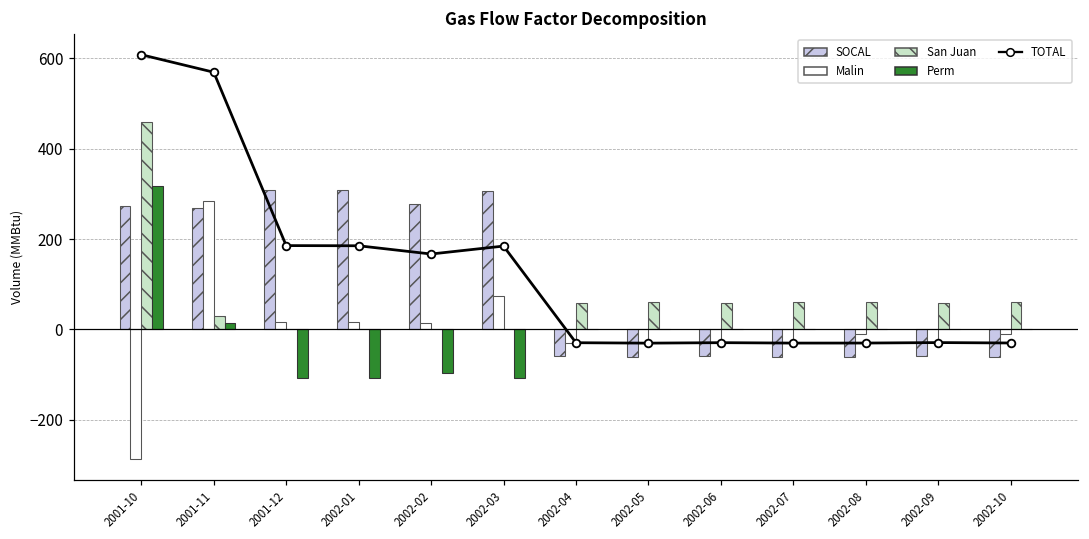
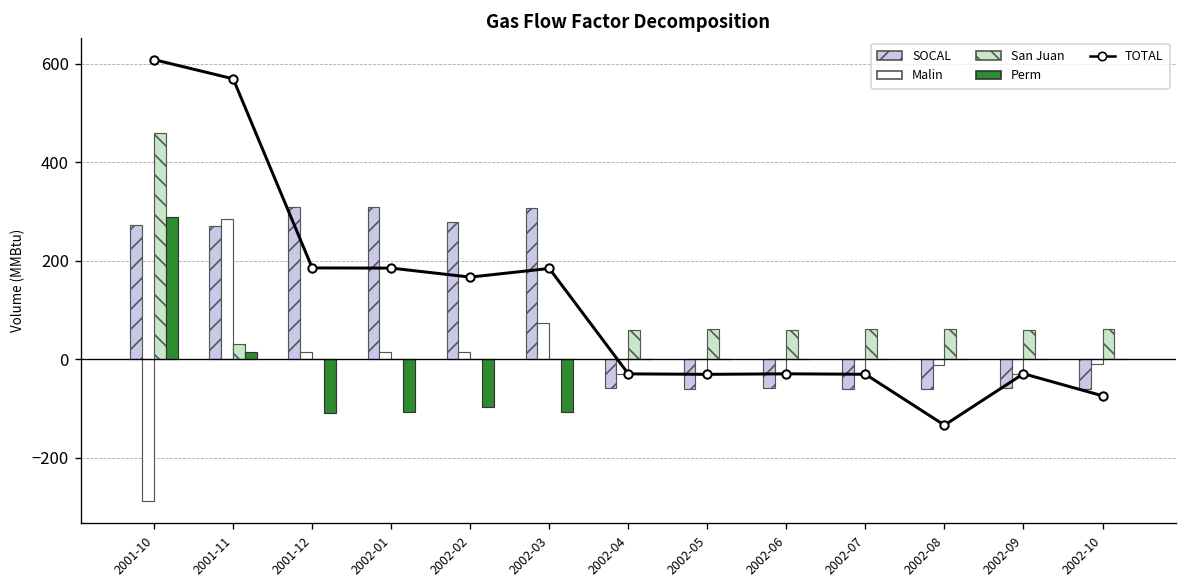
  {
    "TOTAL": {
      "2001-10": 610,
      "2001-11": 570,
      "2001-12": 190,
      "2002-01": 190,
      "2002-02": 170,
      "2002-03": 180,
      "2002-04": -30,
      "2002-05": -30,
      "2002-06": -30,
      "2002-07": -30,
-     "2002-08": -30,
+     "2002-08": -130,
      "2002-09": -30,
-     "2002-10": -30
+     "2002-10": -70
    },
    "Malin": {
      "2001-10": -290,
      "2001-11": 280,
      "2001-12": 20,
      "2002-01": 20,
      "2002-02": 10,
      "2002-03": 70,
      "2002-04": -30,
      "2002-05": -30,
      "2002-06": -30,
      "2002-07": -30,
      "2002-08": -10,
      "2002-09": -30,
      "2002-10": -10
    },
    "Perm": {
-     "2001-10": 320,
+     "2001-10": 290,
      "2001-11": 10,
      "2001-12": -110,
      "2002-01": -110,
      "2002-02": -100,
      "2002-03": -110,
      "2002-04": 0,
      "2002-05": 0,
      "2002-06": 0,
      "2002-07": 0,
      "2002-08": 0,
      "2002-09": 0,
      "2002-10": 0
    }
  }
